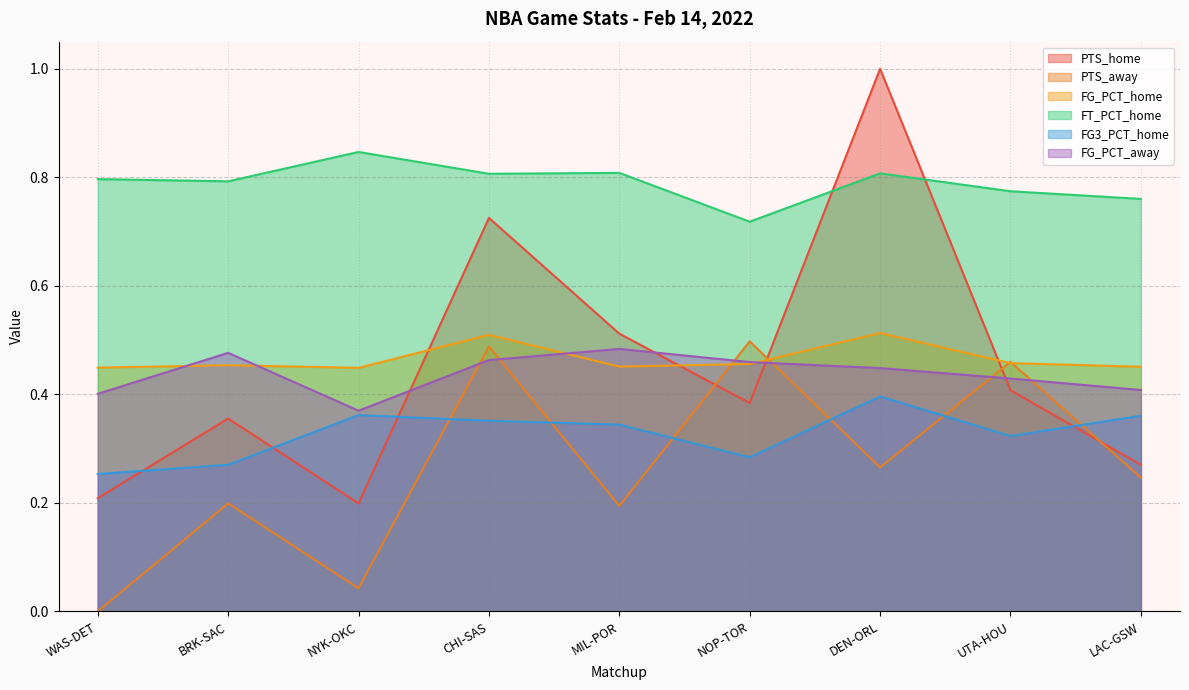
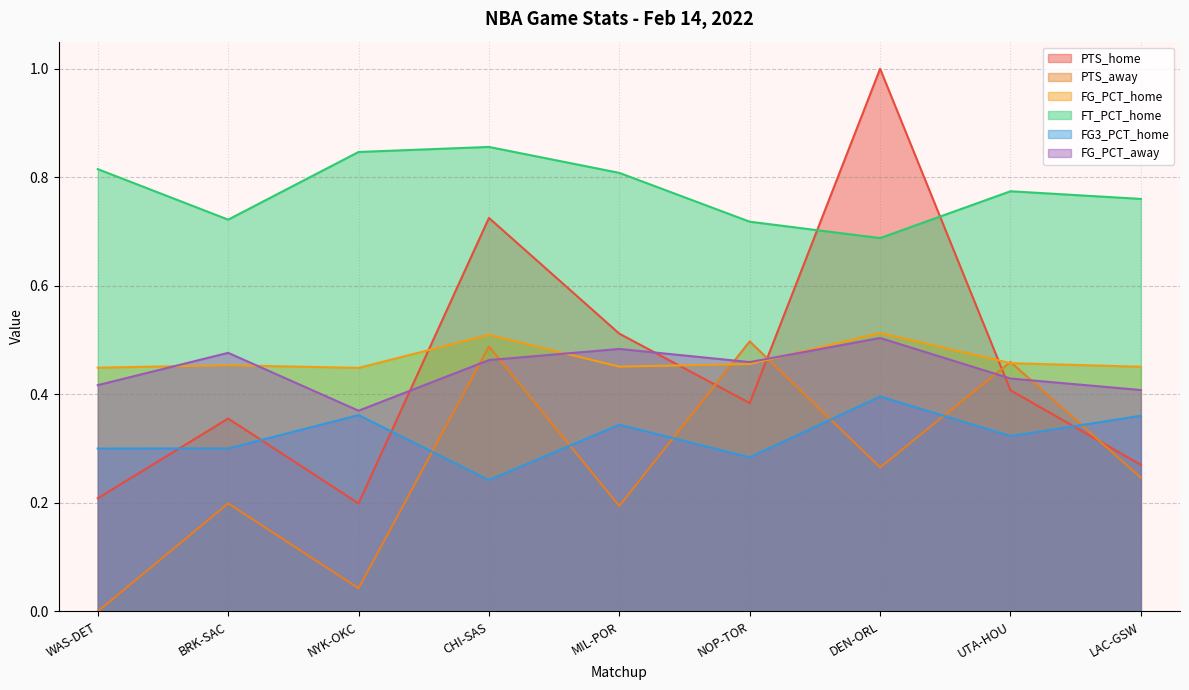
  {
    "FT_PCT_home": {
-     "WAS-DET": 0.80,
-     "BRK-SAC": 0.79,
+     "WAS-DET": 0.82,
+     "BRK-SAC": 0.72,
      "NYK-OKC": 0.85,
-     "CHI-SAS": 0.81,
+     "CHI-SAS": 0.86,
      "MIL-POR": 0.81,
      "NOP-TOR": 0.72,
-     "DEN-ORL": 0.81,
+     "DEN-ORL": 0.69,
      "UTA-HOU": 0.77,
      "LAC-GSW": 0.76
    },
    "FG3_PCT_home": {
-     "WAS-DET": 0.25,
-     "BRK-SAC": 0.27,
+     "WAS-DET": 0.30,
+     "BRK-SAC": 0.30,
      "NYK-OKC": 0.36,
-     "CHI-SAS": 0.35,
+     "CHI-SAS": 0.24,
      "MIL-POR": 0.34,
      "NOP-TOR": 0.28,
      "DEN-ORL": 0.40,
      "UTA-HOU": 0.32,
      "LAC-GSW": 0.36
    },
    "FG_PCT_away": {
-     "WAS-DET": 0.40,
+     "WAS-DET": 0.42,
      "BRK-SAC": 0.48,
      "NYK-OKC": 0.37,
      "CHI-SAS": 0.46,
      "MIL-POR": 0.48,
-     "DEN-ORL": 0.45,
+     "DEN-ORL": 0.50,
      "UTA-HOU": 0.43,
      "LAC-GSW": 0.41
    }
  }
